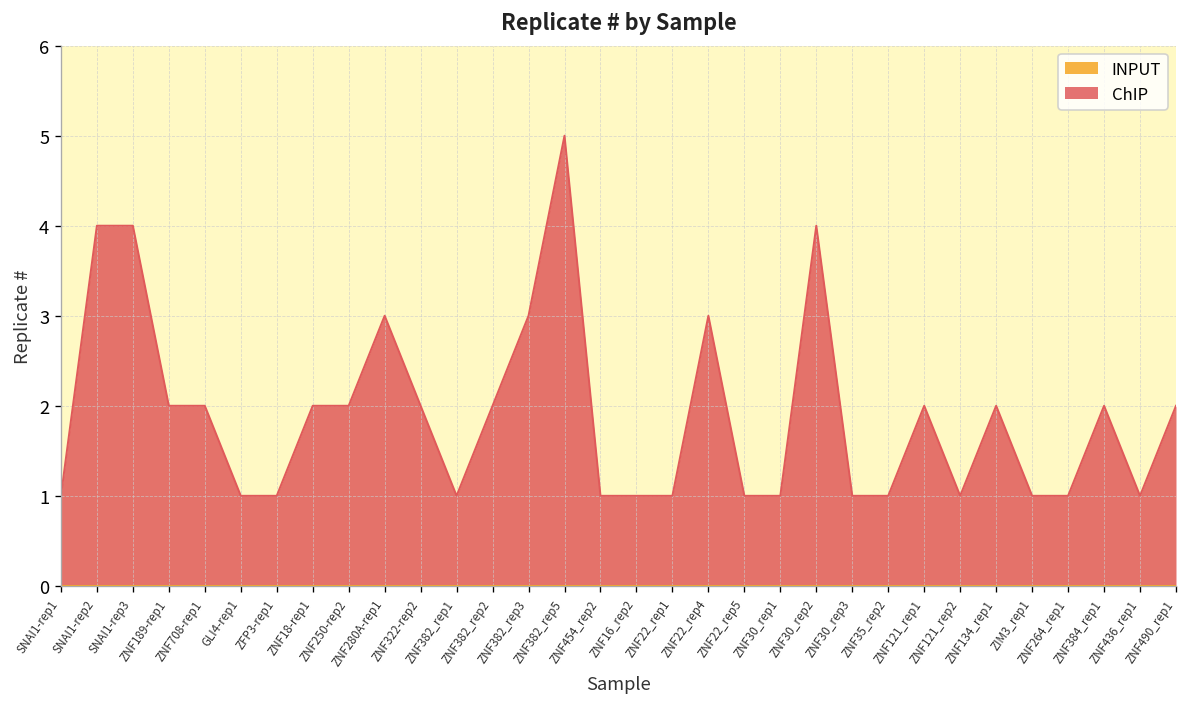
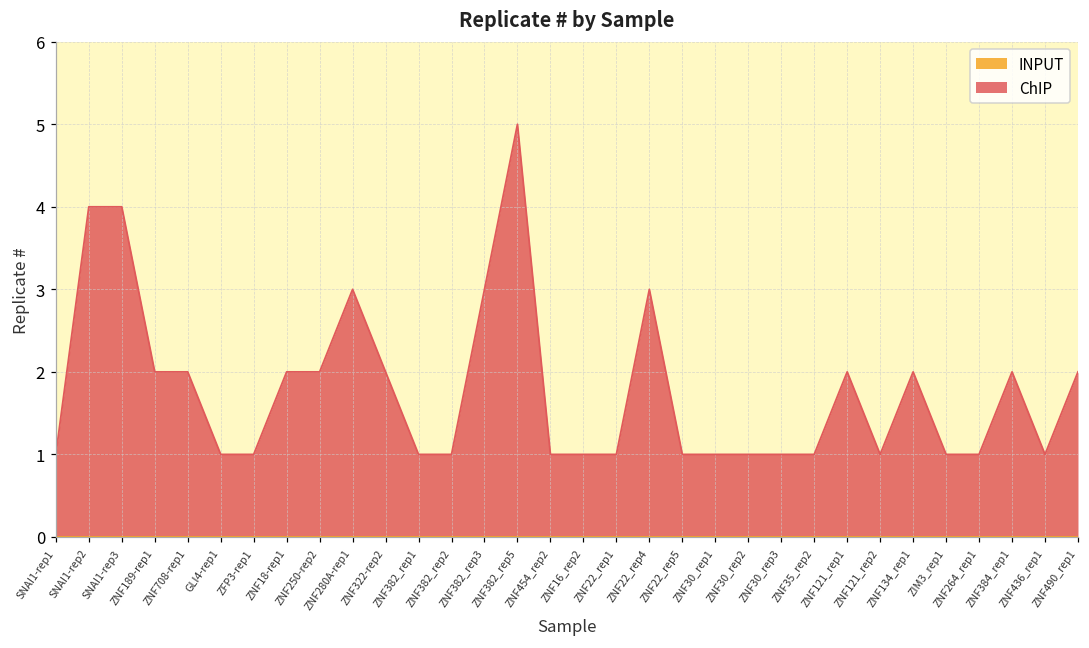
  {
    "INPUT": {
      "SNAI1-rep1": 0,
      "SNAI1-rep2": 0,
      "SNAI1-rep3": 0,
      "ZNF189-rep1": 0,
      "ZNF708-rep1": 0,
      "GLI4-rep1": 0,
      "ZFP3-rep1": 0,
      "ZNF18-rep1": 0,
      "ZNF250-rep2": 0,
      "ZNF280A-rep1": 0,
      "ZNF322-rep2": 0,
      "ZNF382_rep1": 0,
      "ZNF382_rep2": 0,
      "ZNF382_rep3": 0,
      "ZNF382_rep5": 0,
      "ZNF454_rep2": 0,
      "ZNF16_rep2": 0,
      "ZNF22_rep1": 0,
      "ZNF22_rep4": 0,
      "ZNF22_rep5": 0,
      "ZNF30_rep1": 0,
      "ZNF30_rep2": 0,
      "ZNF30_rep3": 0,
      "ZNF35_rep2": 0,
      "ZNF121_rep1": 0,
      "ZNF121_rep2": 0,
      "ZNF134_rep1": 0,
      "ZIM3_rep1": 0,
      "ZNF264_rep1": 0,
      "ZNF384_rep1": 0,
      "ZNF436_rep1": 0,
      "ZNF490_rep1": 0
    },
    "ChIP": {
      "SNAI1-rep1": 1,
      "SNAI1-rep2": 4,
      "SNAI1-rep3": 4,
      "ZNF189-rep1": 2,
      "ZNF708-rep1": 2,
      "GLI4-rep1": 1,
      "ZFP3-rep1": 1,
      "ZNF18-rep1": 2,
      "ZNF250-rep2": 2,
      "ZNF280A-rep1": 3,
      "ZNF322-rep2": 2,
      "ZNF382_rep1": 1,
-     "ZNF382_rep2": 2,
+     "ZNF382_rep2": 1,
      "ZNF382_rep3": 3,
      "ZNF382_rep5": 5,
      "ZNF454_rep2": 1,
      "ZNF16_rep2": 1,
      "ZNF22_rep1": 1,
      "ZNF22_rep4": 3,
      "ZNF22_rep5": 1,
      "ZNF30_rep1": 1,
-     "ZNF30_rep2": 4,
+     "ZNF30_rep2": 1,
      "ZNF30_rep3": 1,
      "ZNF35_rep2": 1,
      "ZNF121_rep1": 2,
      "ZNF121_rep2": 1,
      "ZNF134_rep1": 2,
      "ZIM3_rep1": 1,
      "ZNF264_rep1": 1,
      "ZNF384_rep1": 2,
      "ZNF436_rep1": 1,
      "ZNF490_rep1": 2
    }
  }
